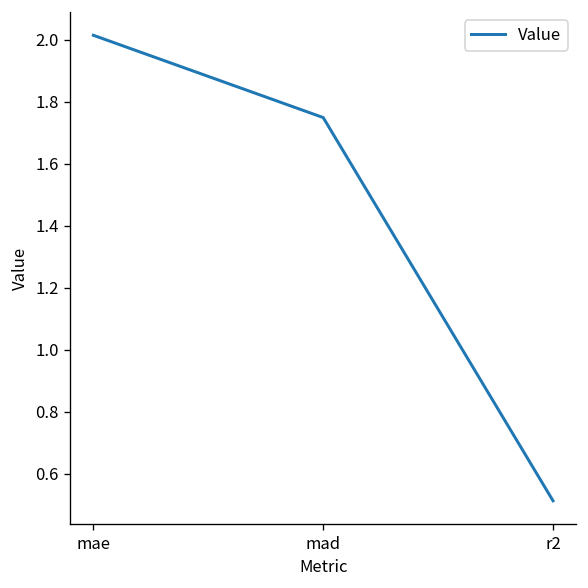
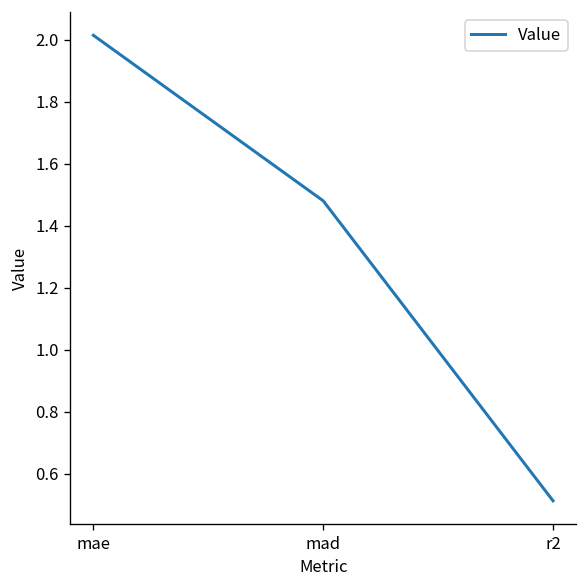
  {
    "mae": 2.01,
-   "mad": 1.75,
+   "mad": 1.48,
    "r2": 0.51
  }
